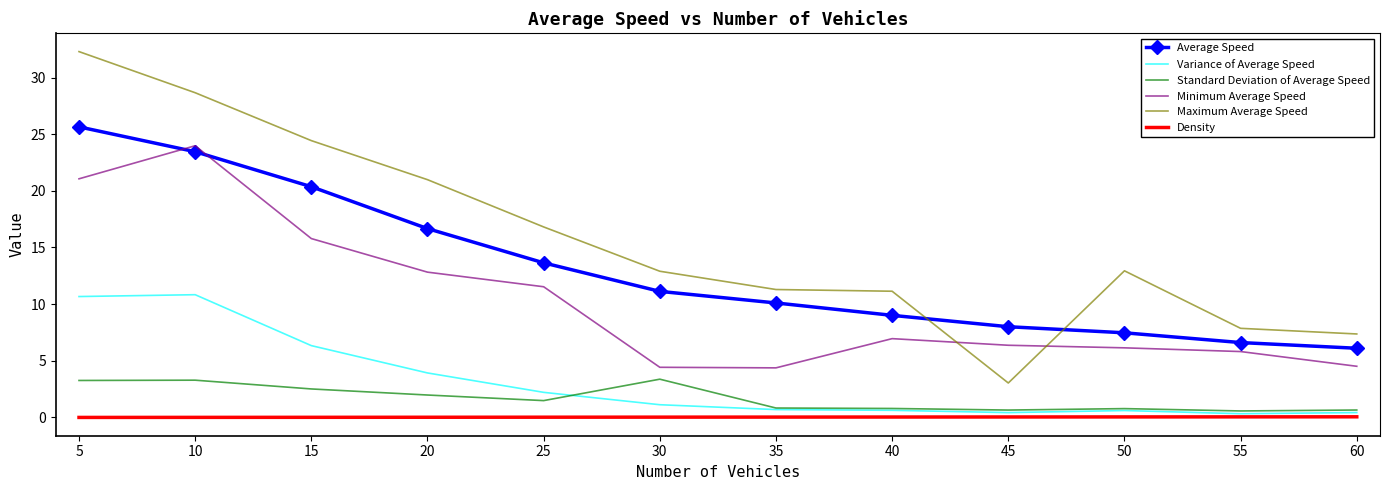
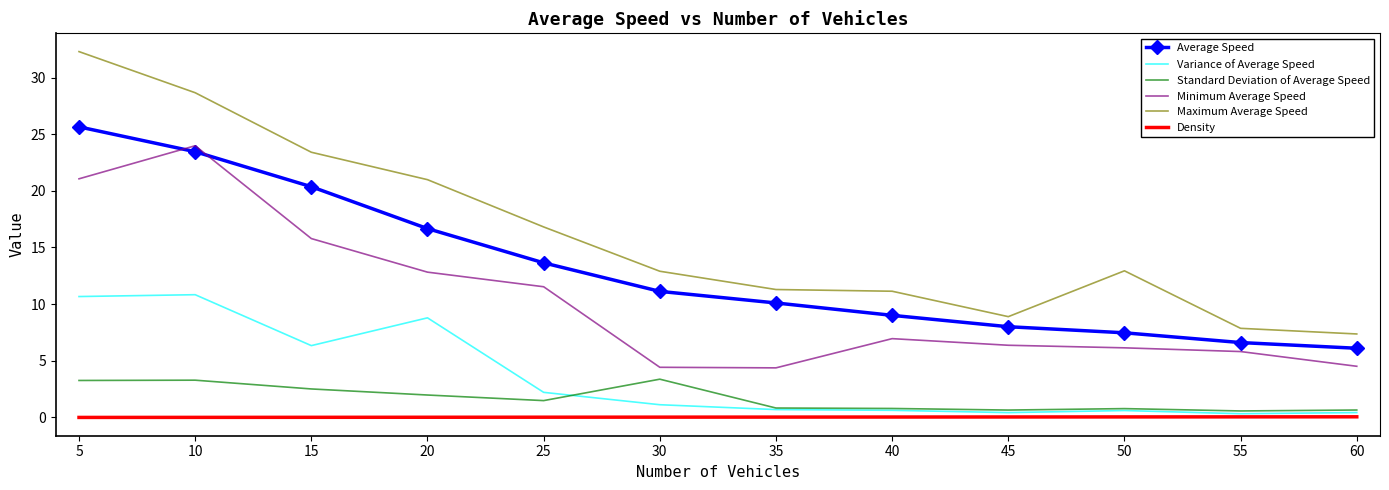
  {
    "Average Speed": {
      "5": 25.6,
      "10": 23.5,
      "15": 20.4,
      "20": 16.7,
      "25": 13.6,
      "30": 11.1,
      "35": 10.1,
      "40": 9.0,
      "45": 8.0,
      "50": 7.5,
      "55": 6.6,
      "60": 6.1
    },
    "Variance of Average Speed": {
      "5": 10.7,
      "10": 10.8,
      "15": 6.3,
-     "20": 3.9,
+     "20": 8.8,
      "25": 2.2,
      "30": 1.1,
      "55": 0.3,
      "60": 0.4
    },
    "Standard Deviation of Average Speed": {
      "5": 3.3,
      "10": 3.3,
      "15": 2.5,
      "20": 2.0,
      "25": 1.5,
      "30": 3.4,
      "55": 0.6,
      "60": 0.7
    },
    "Minimum Average Speed": {
      "5": 21.1,
      "10": 24.0,
      "15": 15.8,
      "20": 12.8,
      "25": 11.5,
      "30": 4.4,
      "35": 4.4,
      "40": 7.0,
      "45": 6.4,
      "50": 6.1,
      "55": 5.8,
      "60": 4.5
    },
    "Maximum Average Speed": {
      "5": 32.3,
      "10": 28.7,
-     "15": 24.4,
+     "15": 23.4,
      "20": 21.0,
      "25": 16.8,
      "30": 12.9,
      "35": 11.3,
      "40": 11.1,
-     "45": 3.0,
+     "45": 8.9,
      "50": 12.9,
      "55": 7.9,
      "60": 7.4
    },
    "Density": {
      "5": 0.0,
      "10": 0.0,
      "15": 0.0,
      "20": 0.0,
      "25": 0.0,
      "30": 0.0,
      "35": 0.0,
      "40": 0.0,
      "45": 0.0,
      "50": 0.1,
      "55": 0.1,
      "60": 0.1
    }
  }
